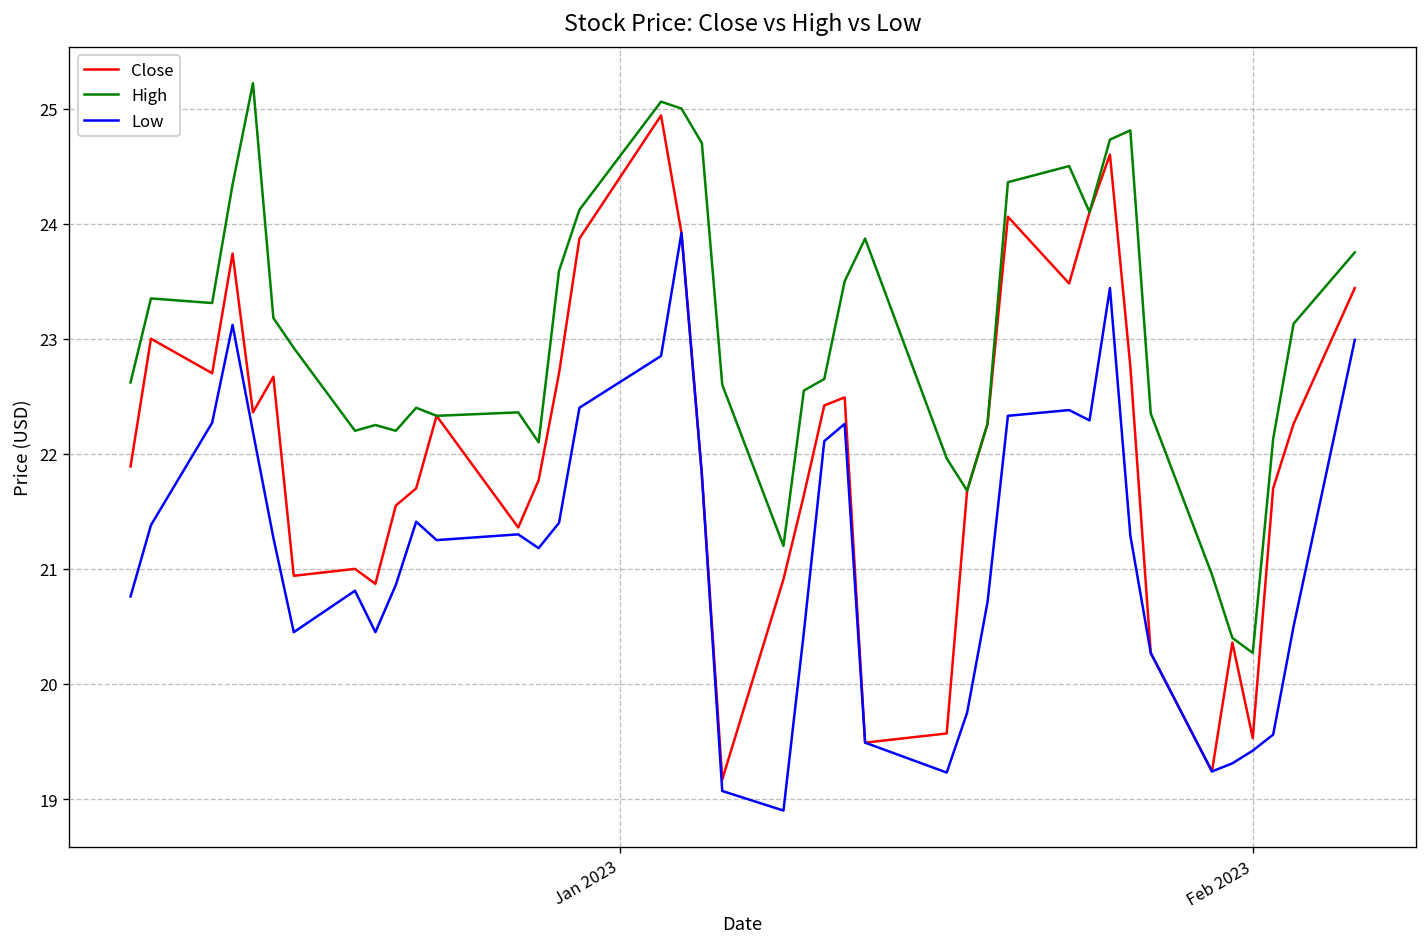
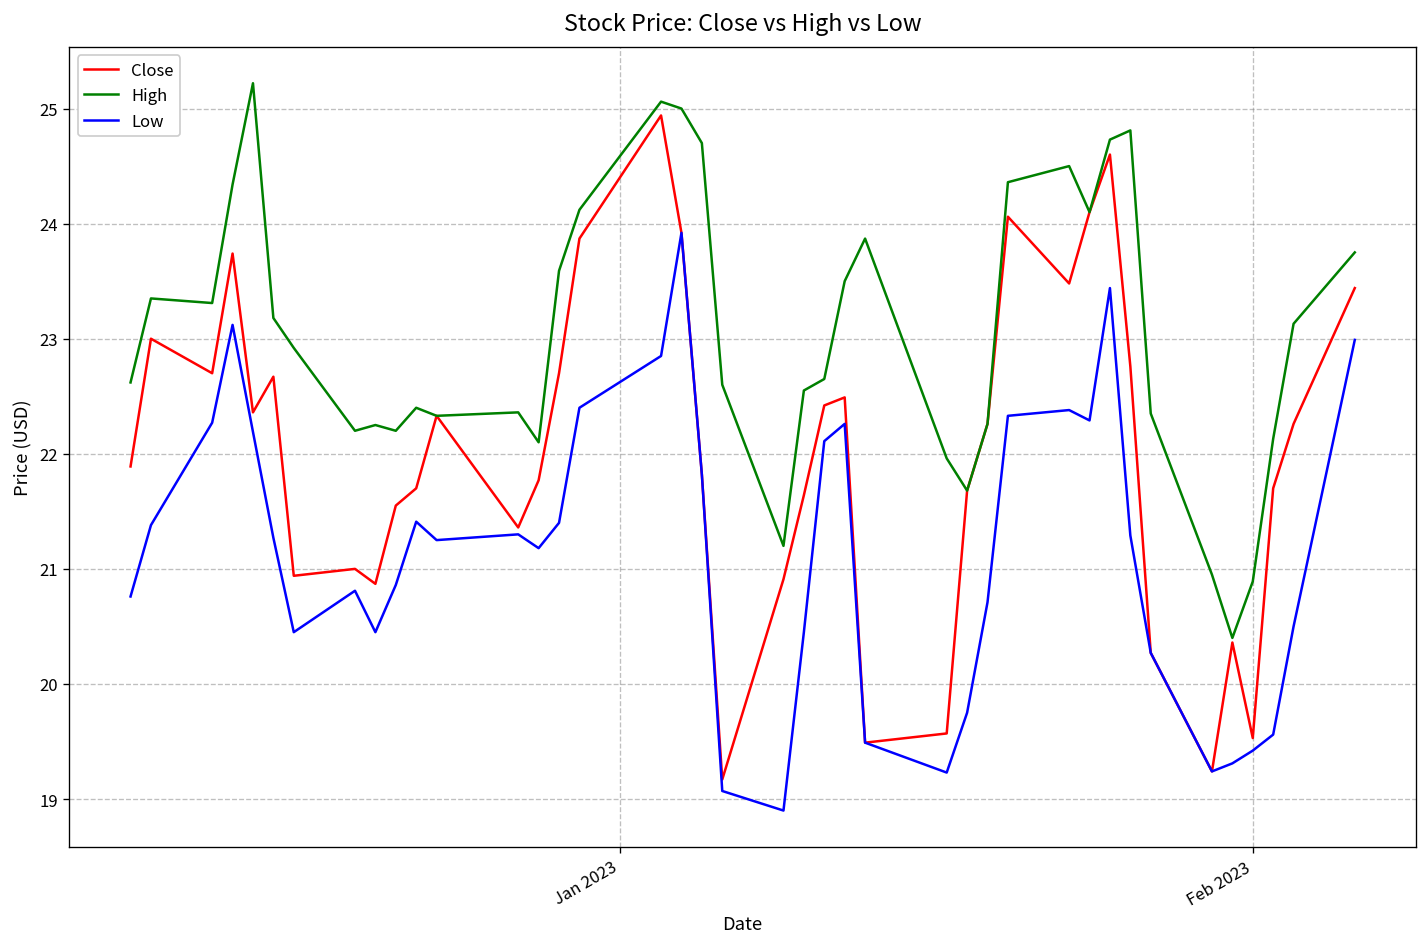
  {
    "Close": {
      "Feb 2023": 19.5
    },
    "High": {
-     "Feb 2023": 20.3
+     "Feb 2023": 20.9
    },
    "Low": {
      "Feb 2023": 19.4
    }
  }
